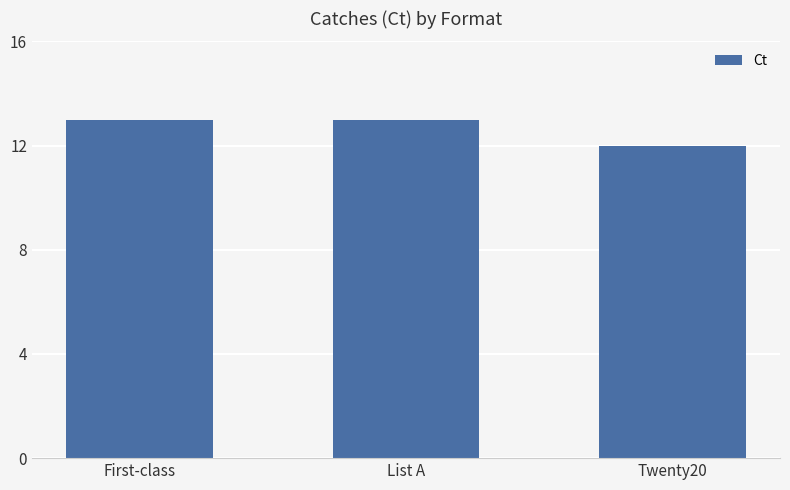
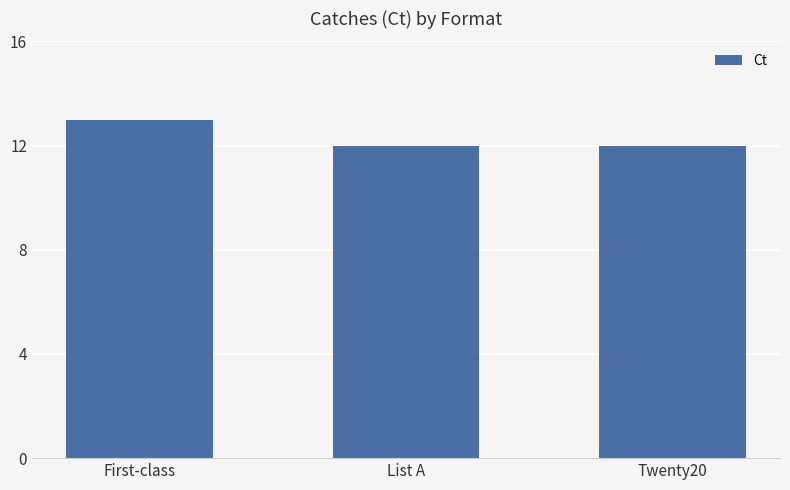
  {
    "First-class": 13,
-   "List A": 13,
+   "List A": 12,
    "Twenty20": 12
  }
